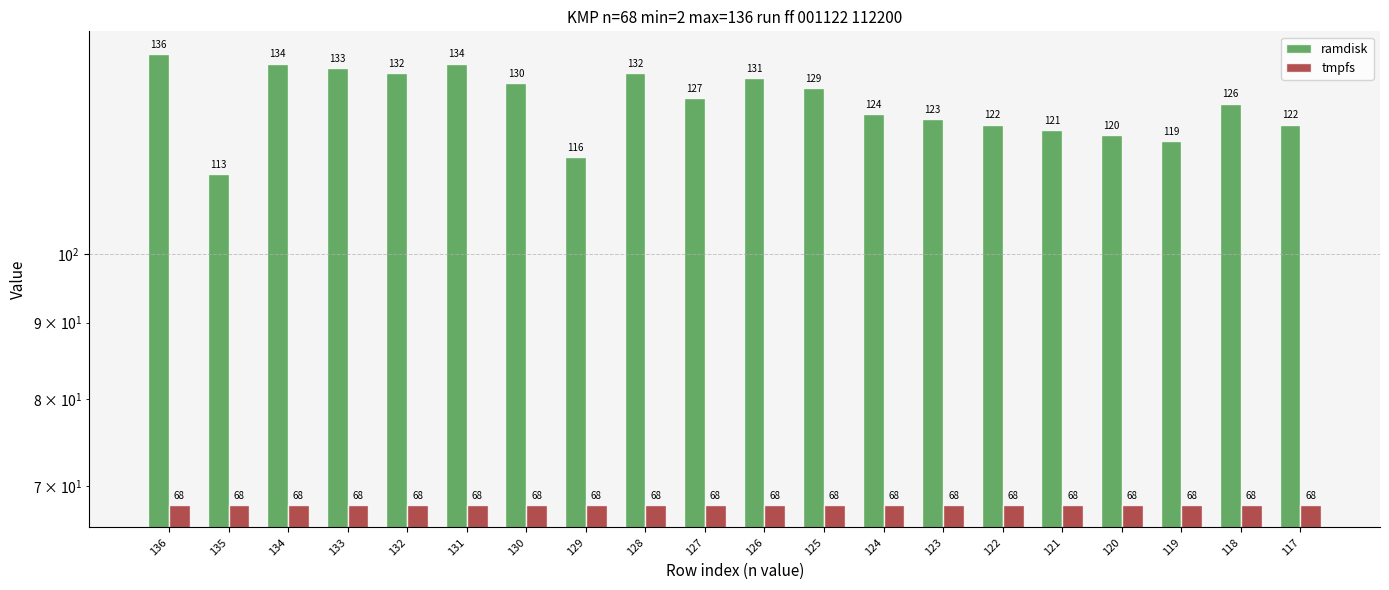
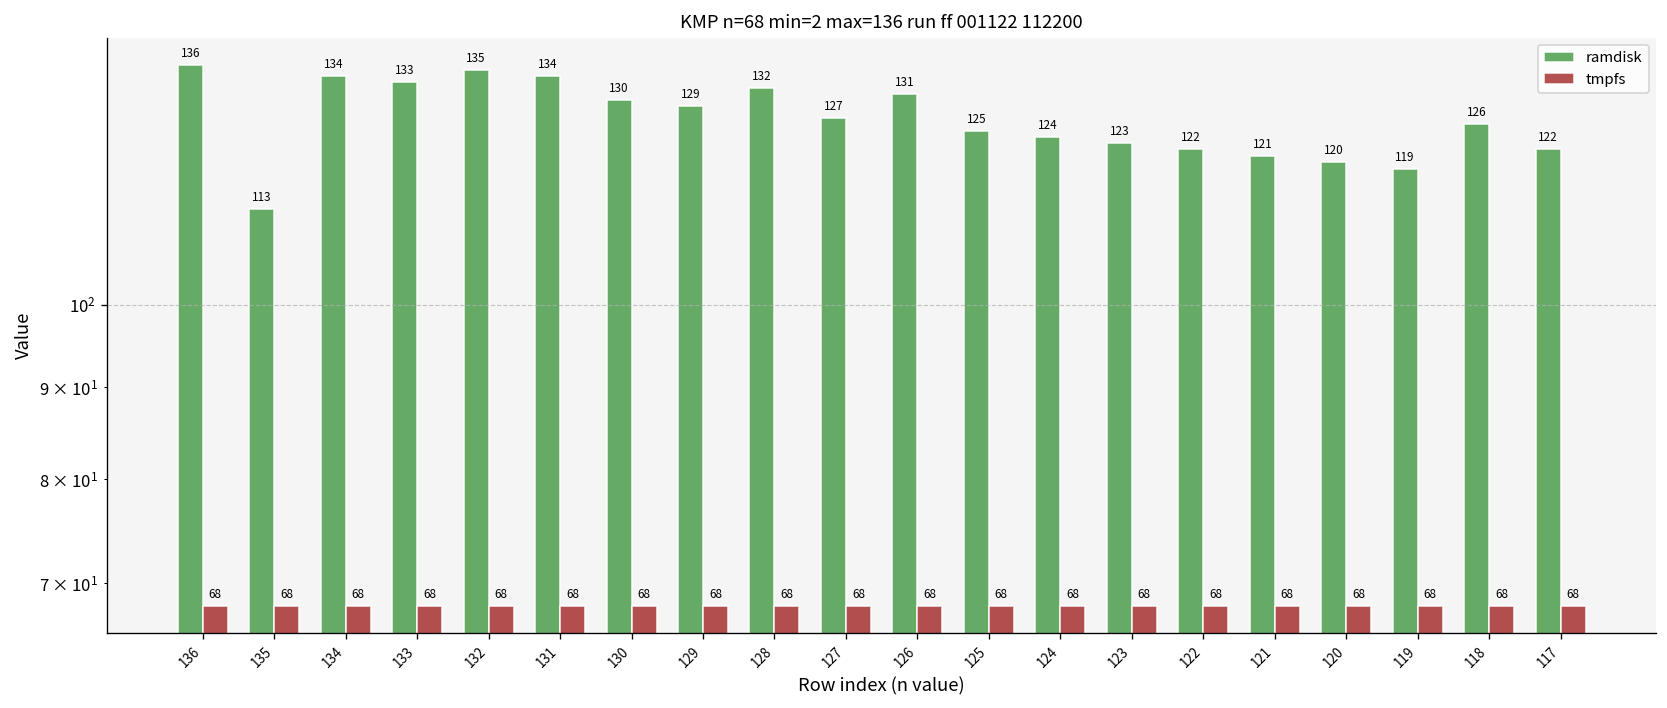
  {
    "ramdisk": {
      "136": 136,
      "135": 113,
      "134": 134,
      "133": 133,
-     "132": 132,
+     "132": 135,
      "131": 134,
      "130": 130,
-     "129": 116,
+     "129": 129,
      "128": 132,
      "127": 127,
      "126": 131,
-     "125": 129,
+     "125": 125,
      "124": 124,
      "123": 123,
      "122": 122,
      "121": 121,
      "120": 120,
      "119": 119,
      "118": 126,
      "117": 122
    },
    "tmpfs": {
      "136": 68,
      "135": 68,
      "134": 68,
      "133": 68,
      "132": 68,
      "131": 68,
      "130": 68,
      "129": 68,
      "128": 68,
      "127": 68,
      "126": 68,
      "125": 68,
      "124": 68,
      "123": 68,
      "122": 68,
      "121": 68,
      "120": 68,
      "119": 68,
      "118": 68,
      "117": 68
    }
  }
